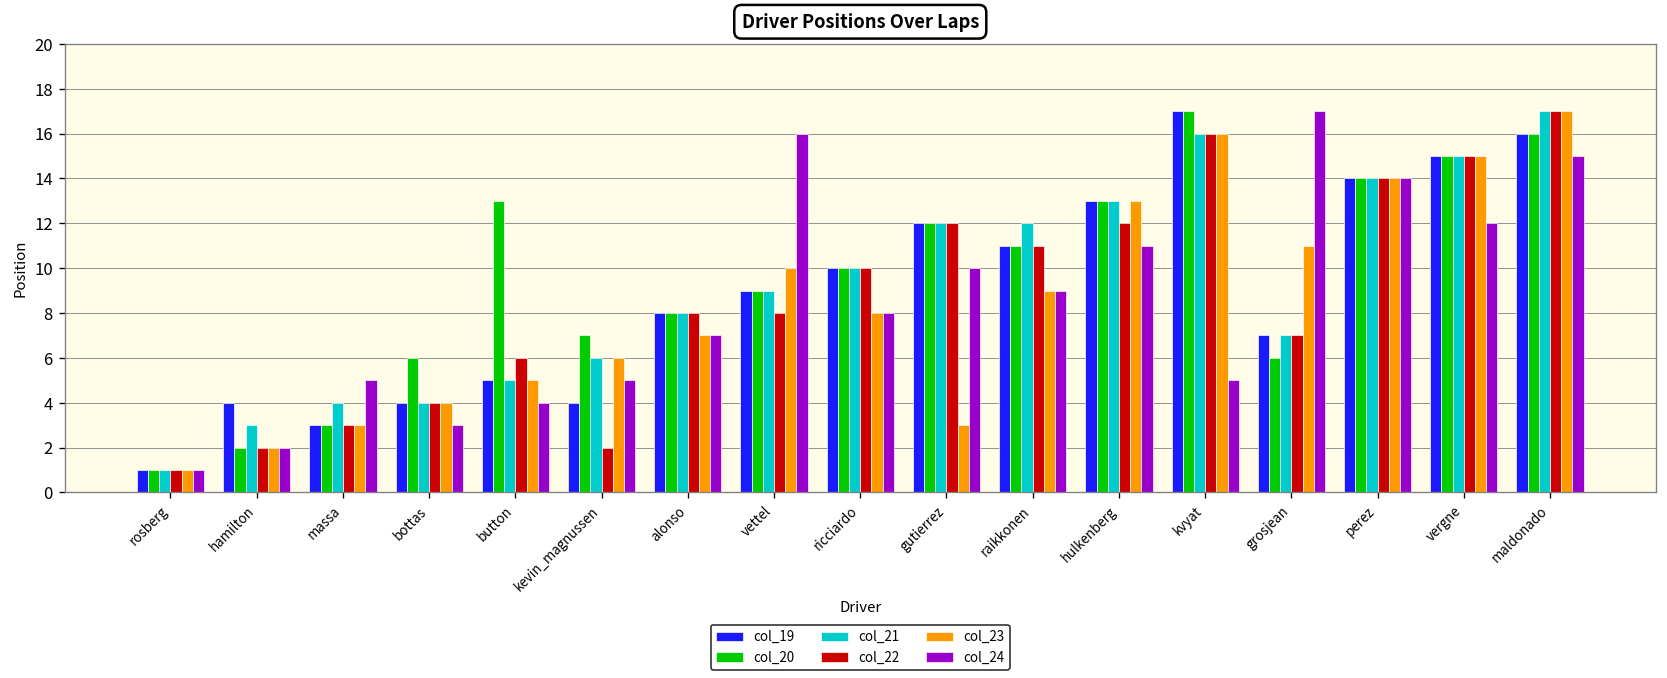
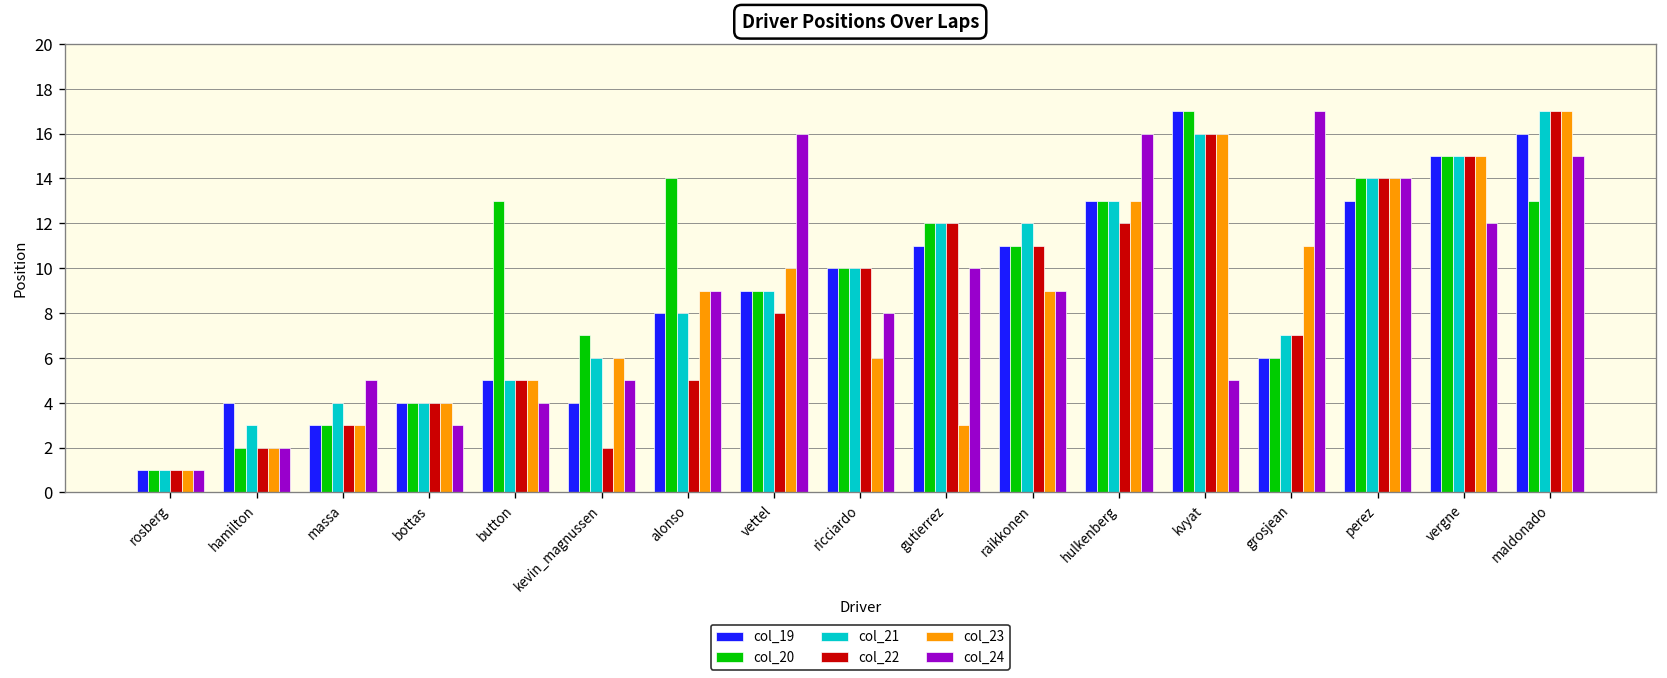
  {
    "col_19": {
      "rosberg": 1,
      "hamilton": 4,
      "massa": 3,
      "bottas": 4,
      "button": 5,
      "kevin_magnussen": 4,
      "alonso": 8,
      "vettel": 9,
      "ricciardo": 10,
-     "gutierrez": 12,
+     "gutierrez": 11,
      "raikkonen": 11,
      "hulkenberg": 13,
      "kvyat": 17,
-     "grosjean": 7,
-     "perez": 14,
+     "grosjean": 6,
+     "perez": 13,
      "vergne": 15,
      "maldonado": 16
    },
    "col_20": {
      "rosberg": 1,
      "hamilton": 2,
      "massa": 3,
-     "bottas": 6,
+     "bottas": 4,
      "button": 13,
      "kevin_magnussen": 7,
-     "alonso": 8,
+     "alonso": 14,
      "vettel": 9,
      "ricciardo": 10,
      "gutierrez": 12,
      "raikkonen": 11,
      "hulkenberg": 13,
      "kvyat": 17,
      "grosjean": 6,
      "perez": 14,
      "vergne": 15,
-     "maldonado": 16
+     "maldonado": 13
    },
    "col_21": {
      "rosberg": 1,
      "hamilton": 3,
      "massa": 4,
      "bottas": 4,
      "button": 5,
      "kevin_magnussen": 6,
      "alonso": 8,
      "vettel": 9,
      "ricciardo": 10,
      "gutierrez": 12,
      "raikkonen": 12,
      "hulkenberg": 13,
      "kvyat": 16,
      "grosjean": 7,
      "perez": 14,
      "vergne": 15,
      "maldonado": 17
    },
    "col_22": {
      "rosberg": 1,
      "hamilton": 2,
      "massa": 3,
      "bottas": 4,
-     "button": 6,
+     "button": 5,
      "kevin_magnussen": 2,
-     "alonso": 8,
+     "alonso": 5,
      "vettel": 8,
      "ricciardo": 10,
      "gutierrez": 12,
      "raikkonen": 11,
      "hulkenberg": 12,
      "kvyat": 16,
      "grosjean": 7,
      "perez": 14,
      "vergne": 15,
      "maldonado": 17
    },
    "col_23": {
      "rosberg": 1,
      "hamilton": 2,
      "massa": 3,
      "bottas": 4,
      "button": 5,
      "kevin_magnussen": 6,
-     "alonso": 7,
+     "alonso": 9,
      "vettel": 10,
-     "ricciardo": 8,
+     "ricciardo": 6,
      "gutierrez": 3,
      "raikkonen": 9,
      "hulkenberg": 13,
      "kvyat": 16,
      "grosjean": 11,
      "perez": 14,
      "vergne": 15,
      "maldonado": 17
    },
    "col_24": {
      "rosberg": 1,
      "hamilton": 2,
      "massa": 5,
      "bottas": 3,
      "button": 4,
      "kevin_magnussen": 5,
-     "alonso": 7,
+     "alonso": 9,
      "vettel": 16,
      "ricciardo": 8,
      "gutierrez": 10,
      "raikkonen": 9,
-     "hulkenberg": 11,
+     "hulkenberg": 16,
      "kvyat": 5,
      "grosjean": 17,
      "perez": 14,
      "vergne": 12,
      "maldonado": 15
    }
  }
